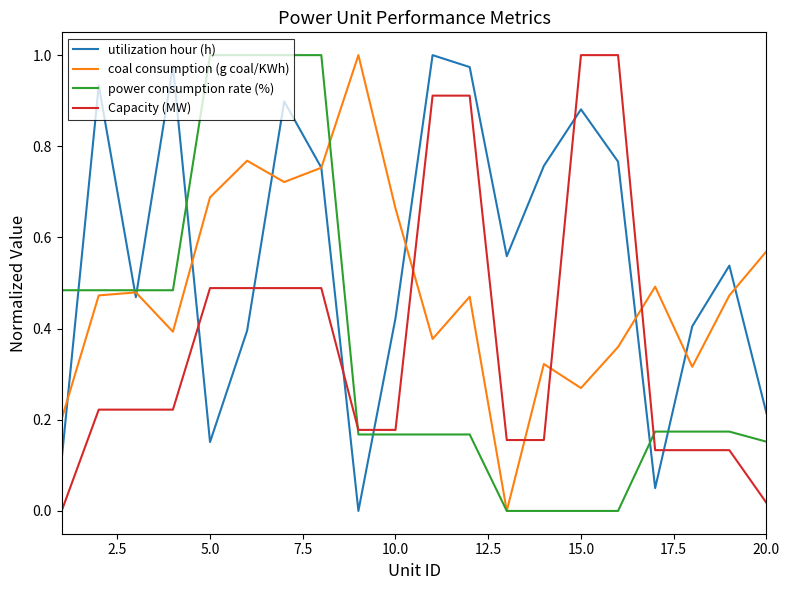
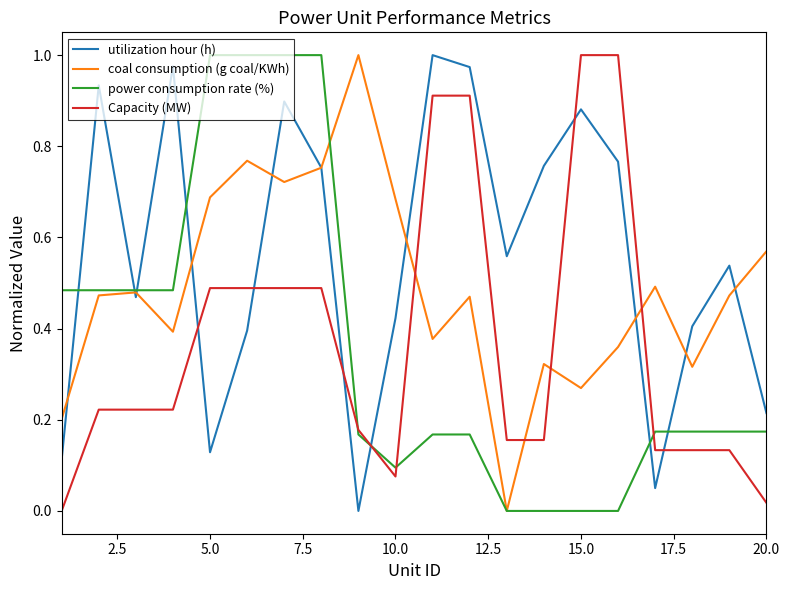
  {
    "utilization hour (h)": {
-     "5.0": 0.15,
+     "5.0": 0.13,
      "10.0": 0.42,
      "15.0": 0.88,
      "20.0": 0.21
    },
    "coal consumption (g coal/KWh)": {
      "5.0": 0.69,
-     "10.0": 0.66,
+     "10.0": 0.68,
      "15.0": 0.27,
      "20.0": 0.57
    },
    "power consumption rate (%)": {
-     "10.0": 0.17,
+     "10.0": 0.09,
      "15.0": 0.00,
-     "20.0": 0.15
+     "20.0": 0.17
    },
    "Capacity (MW)": {
      "5.0": 0.49,
-     "10.0": 0.18,
+     "10.0": 0.08,
      "15.0": 1.00,
      "20.0": 0.02
    }
  }
